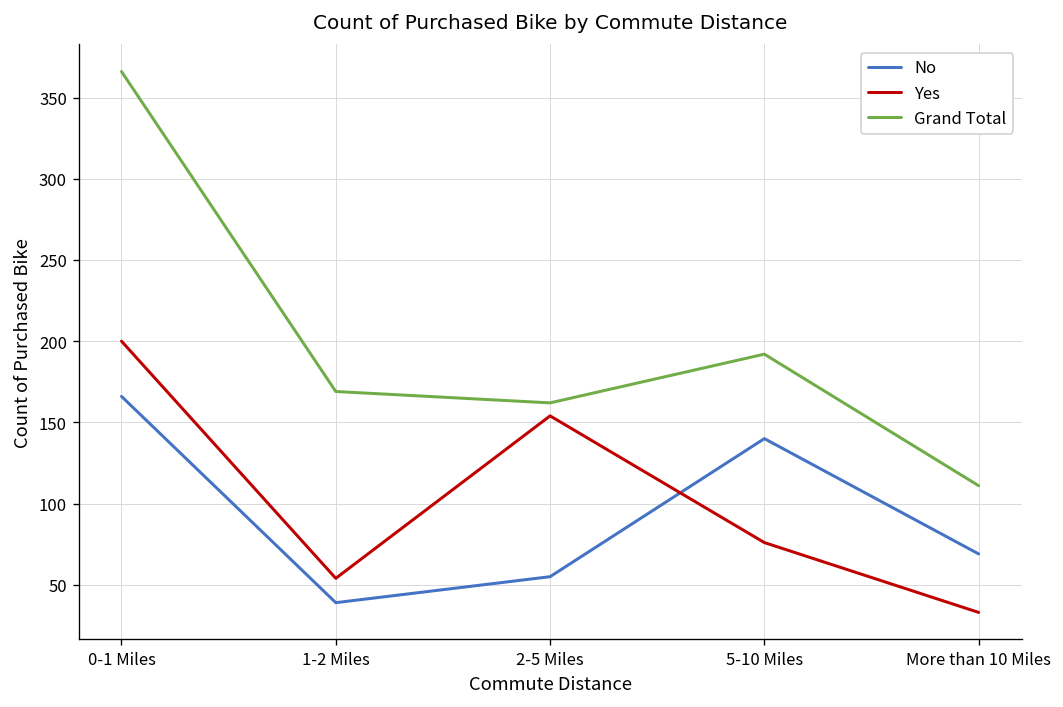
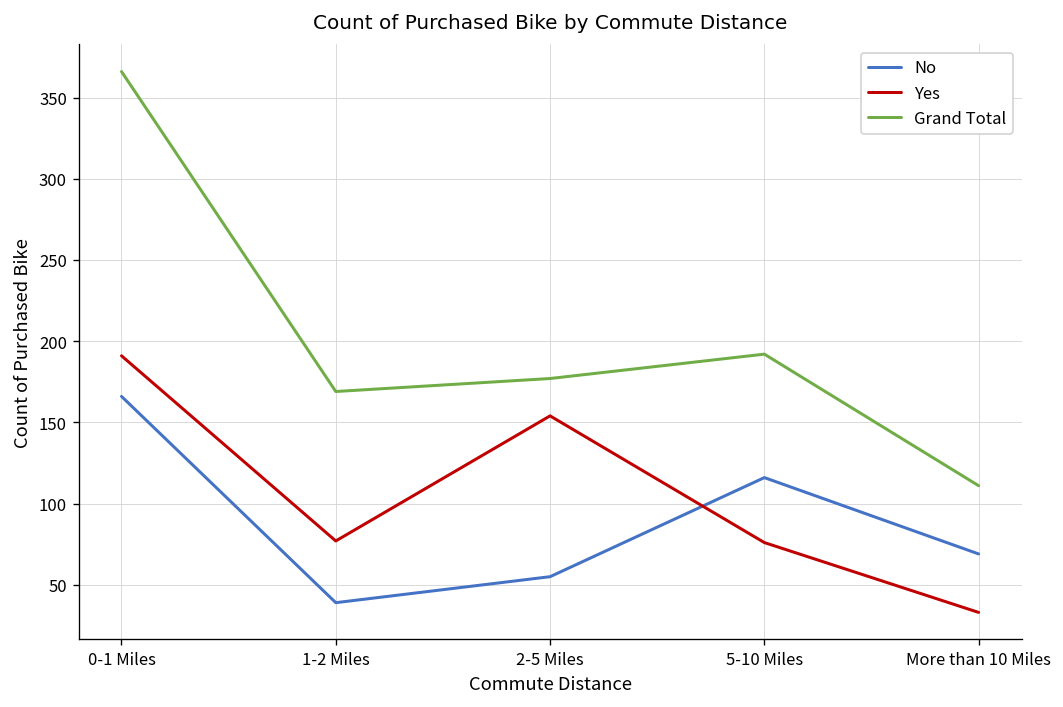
  {
    "No": {
      "0-1 Miles": 166,
      "1-2 Miles": 39,
      "2-5 Miles": 55,
-     "5-10 Miles": 140,
+     "5-10 Miles": 116,
      "More than 10 Miles": 69
    },
    "Yes": {
-     "0-1 Miles": 200,
-     "1-2 Miles": 54,
+     "0-1 Miles": 191,
+     "1-2 Miles": 77,
      "2-5 Miles": 154,
      "5-10 Miles": 76,
      "More than 10 Miles": 33
    },
    "Grand Total": {
      "0-1 Miles": 366,
      "1-2 Miles": 169,
-     "2-5 Miles": 162,
+     "2-5 Miles": 177,
      "5-10 Miles": 192,
      "More than 10 Miles": 111
    }
  }
